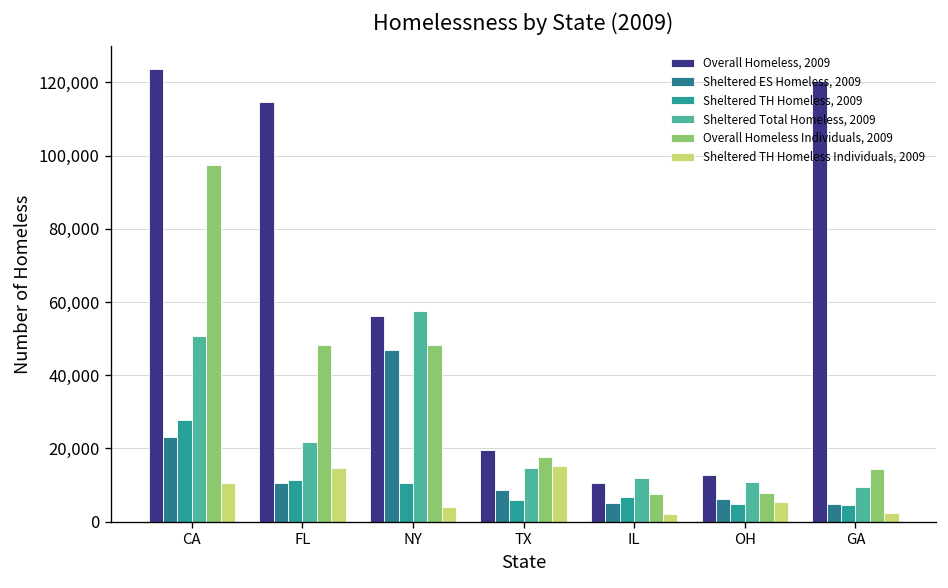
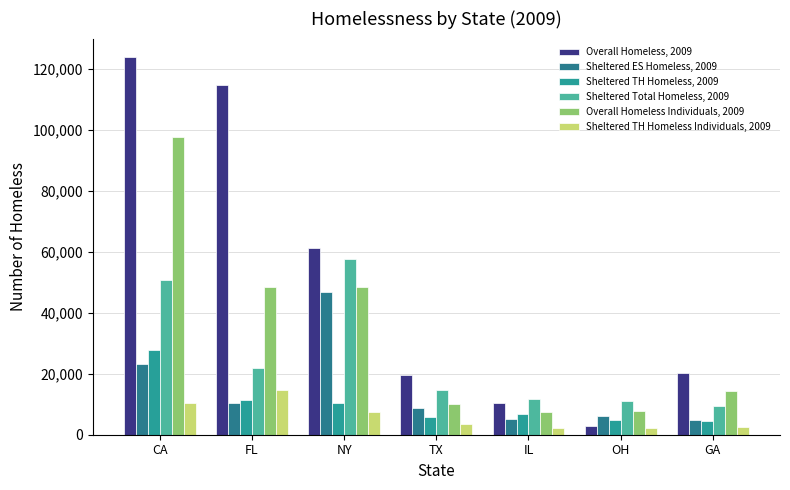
  {
    "Overall Homeless, 2009": {
      "CA": "124,000",
      "FL": "115,000",
-     "NY": "56,000",
+     "NY": "61,000",
      "TX": "20,000",
      "IL": "11,000",
-     "OH": "13,000",
-     "GA": "120,000"
+     "OH": "3,000",
+     "GA": "20,000"
    },
    "Overall Homeless Individuals, 2009": {
      "CA": "98,000",
      "FL": "48,000",
      "NY": "48,000",
-     "TX": "18,000",
+     "TX": "10,000",
      "IL": "7,000",
      "OH": "8,000",
      "GA": "14,000"
    },
    "Sheltered TH Homeless Individuals, 2009": {
      "CA": "10,000",
      "FL": "15,000",
-     "NY": "4,000",
-     "TX": "15,000",
+     "NY": "7,000",
+     "TX": "3,000",
      "IL": "2,000",
-     "OH": "5,000",
+     "OH": "2,000",
      "GA": "2,000"
    }
  }
